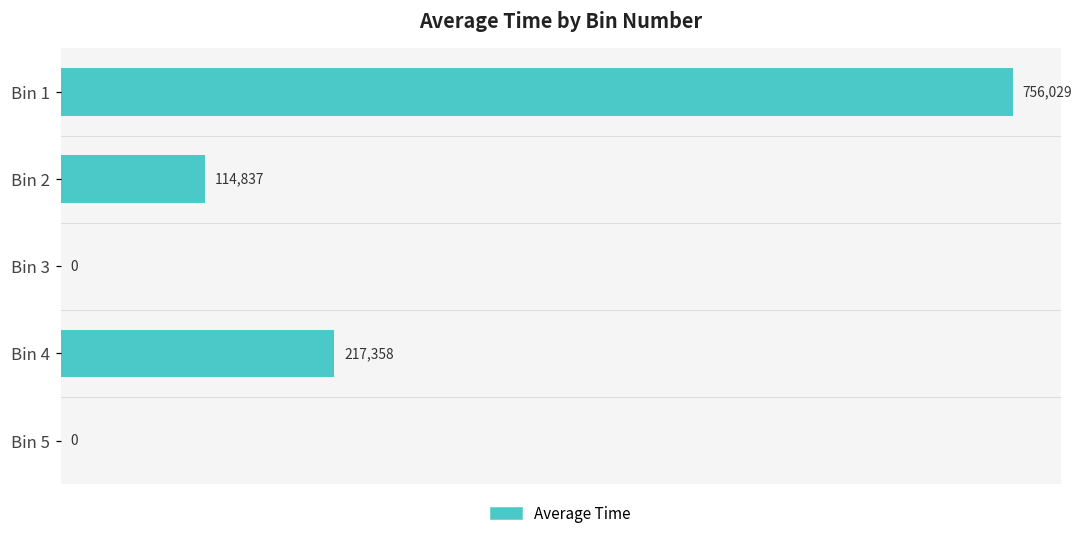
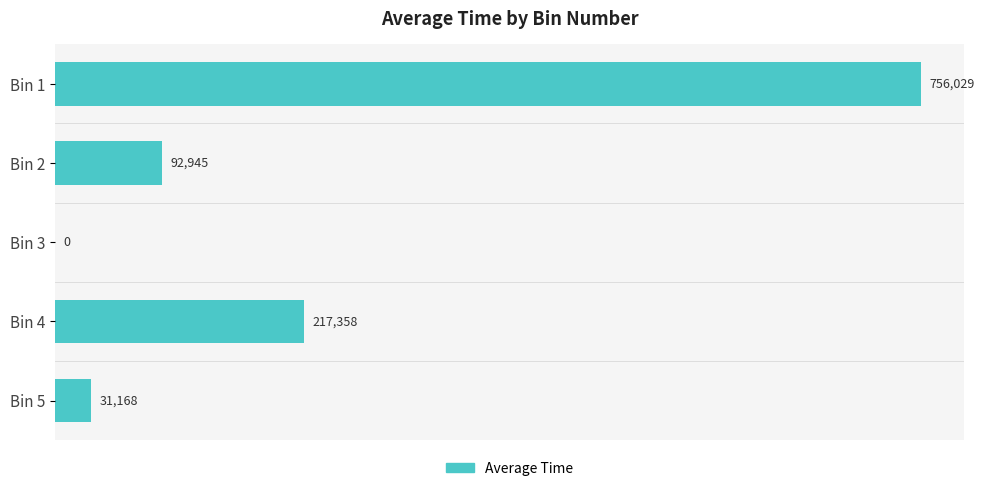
  {
    "Bin 1": "756,029",
-   "Bin 2": "114,837",
+   "Bin 2": "92,945",
    "Bin 3": "0",
    "Bin 4": "217,358",
-   "Bin 5": "0"
+   "Bin 5": "31,168"
  }
